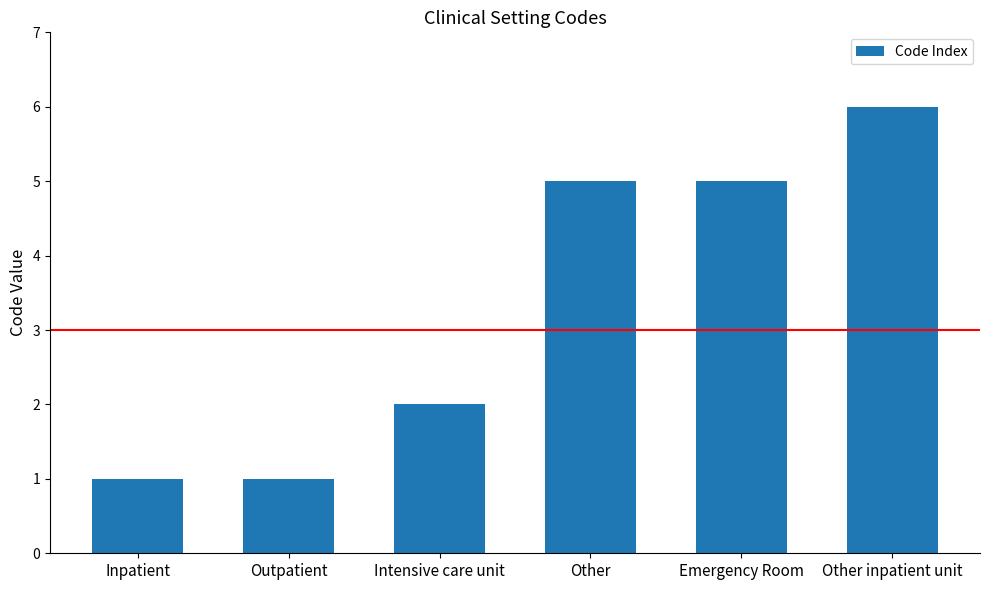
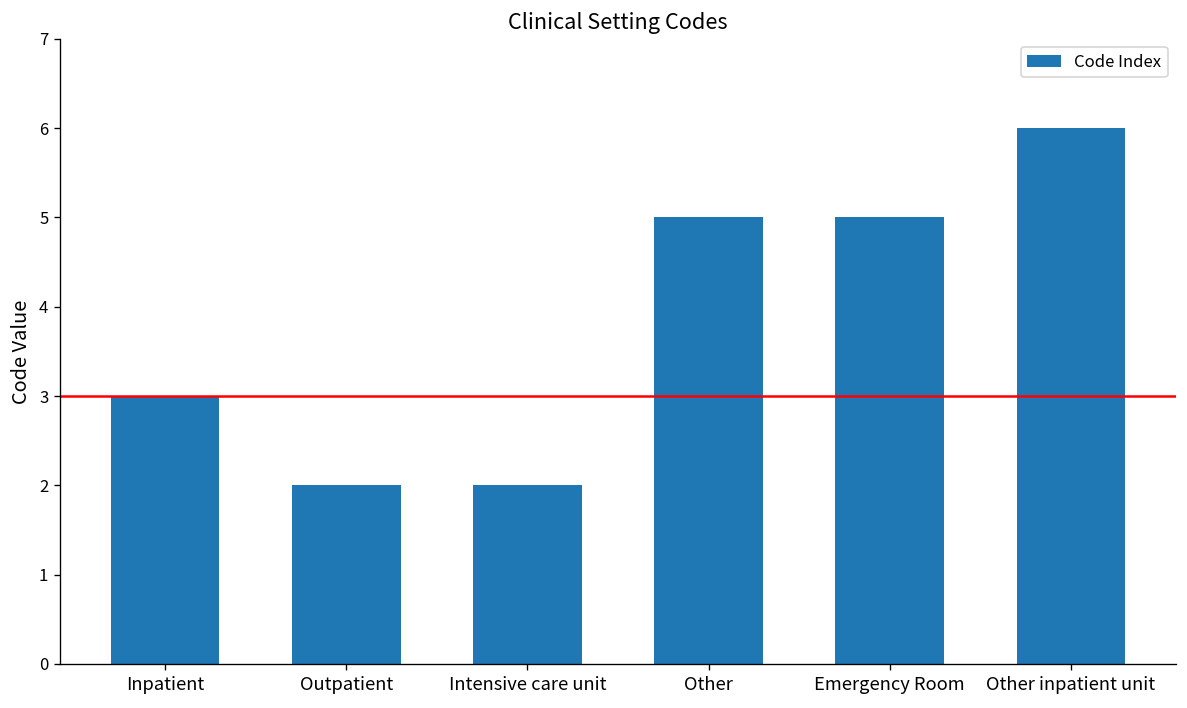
  {
-   "Inpatient": 1,
-   "Outpatient": 1,
+   "Inpatient": 3,
+   "Outpatient": 2,
    "Intensive care unit": 2,
    "Other": 5,
    "Emergency Room": 5,
    "Other inpatient unit": 6
  }
